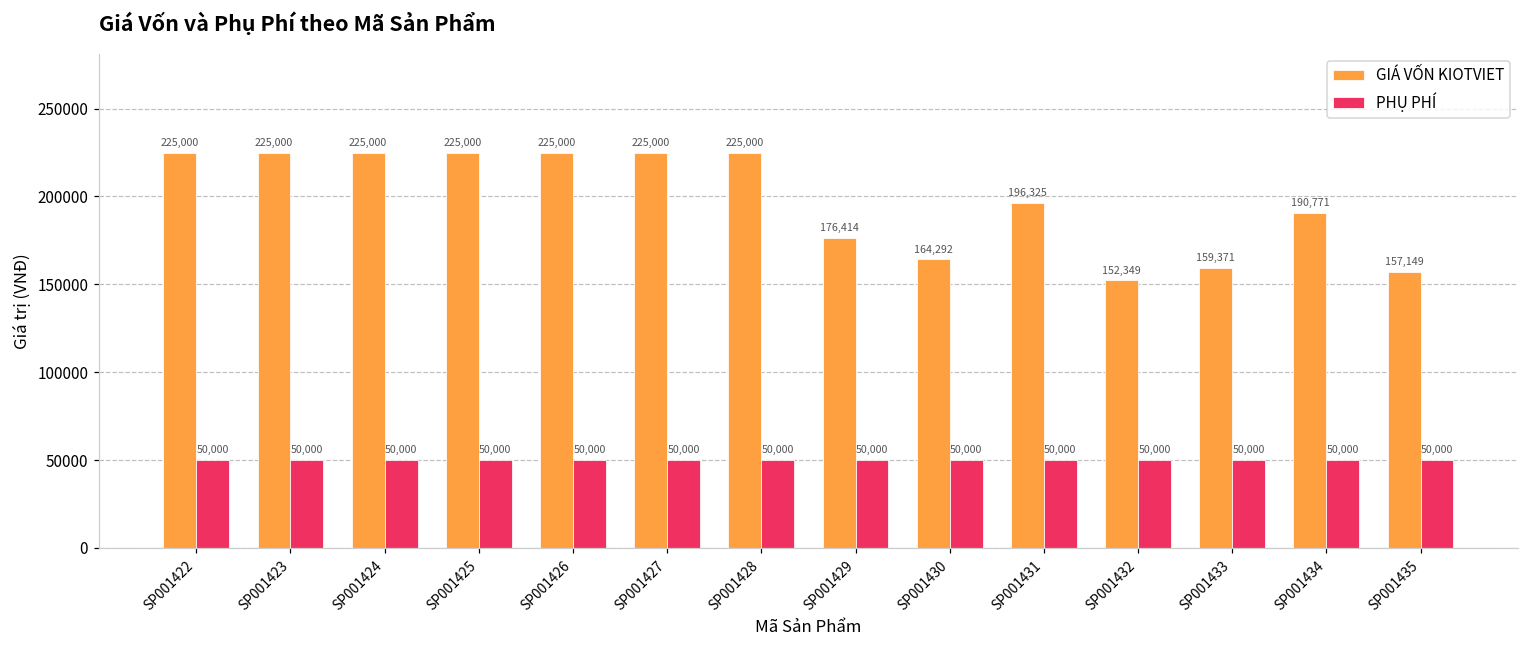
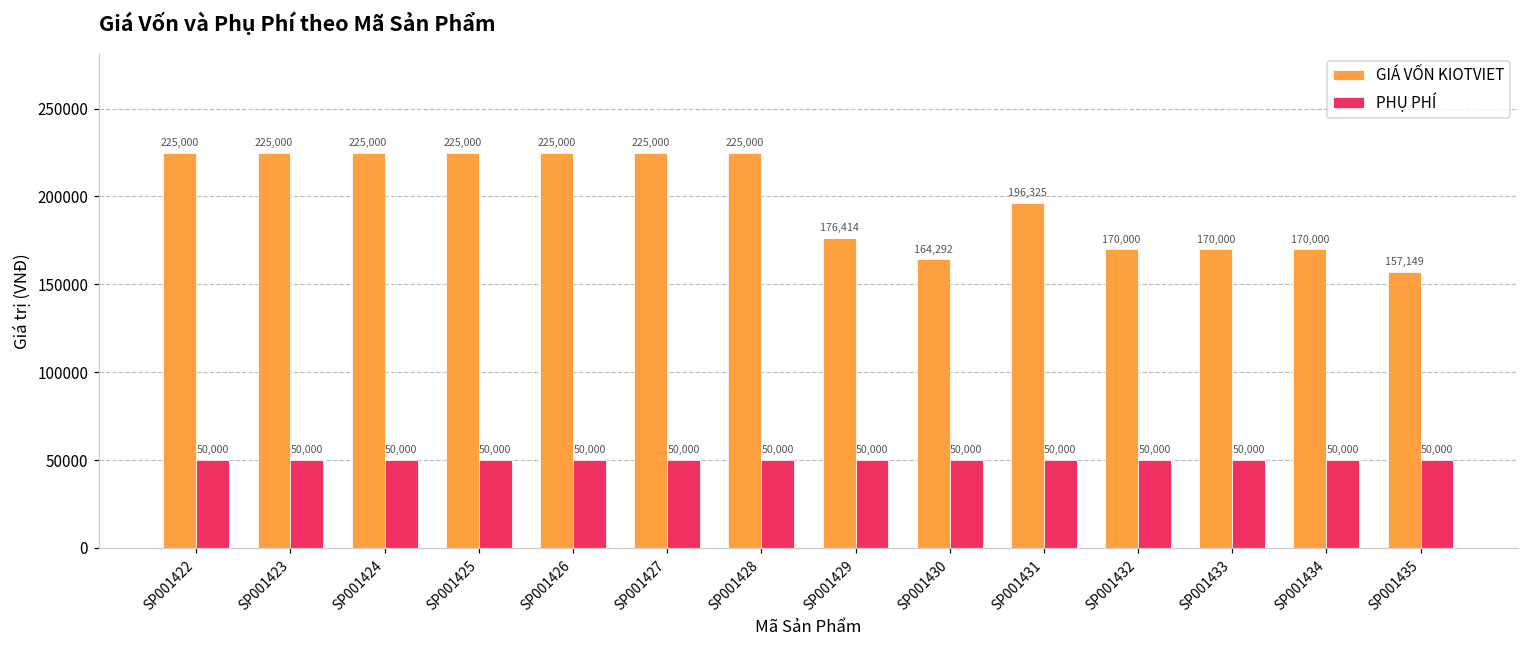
  {
    "GIÁ VỐN KIOTVIET": {
      "SP001422": "225,000",
      "SP001423": "225,000",
      "SP001424": "225,000",
      "SP001425": "225,000",
      "SP001426": "225,000",
      "SP001427": "225,000",
      "SP001428": "225,000",
      "SP001429": "176,414",
      "SP001430": "164,292",
      "SP001431": "196,325",
-     "SP001432": "152,349",
-     "SP001433": "159,371",
-     "SP001434": "190,771",
+     "SP001432": "170,000",
+     "SP001433": "170,000",
+     "SP001434": "170,000",
      "SP001435": "157,149"
    },
    "PHỤ PHÍ": {
      "SP001422": "50,000",
      "SP001423": "50,000",
      "SP001424": "50,000",
      "SP001425": "50,000",
      "SP001426": "50,000",
      "SP001427": "50,000",
      "SP001428": "50,000",
      "SP001429": "50,000",
      "SP001430": "50,000",
      "SP001431": "50,000",
      "SP001432": "50,000",
      "SP001433": "50,000",
      "SP001434": "50,000",
      "SP001435": "50,000"
    }
  }
